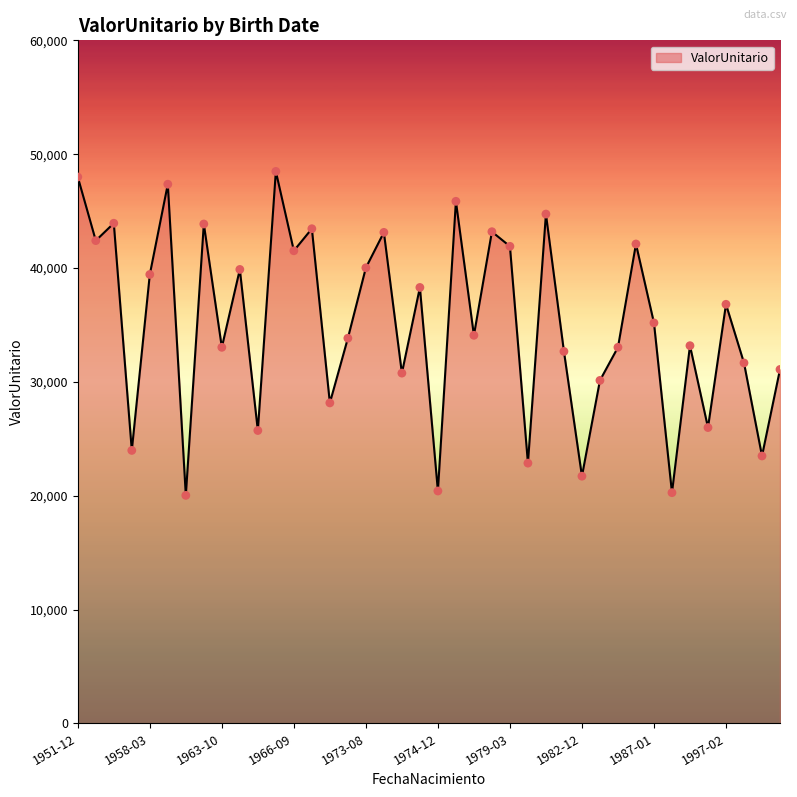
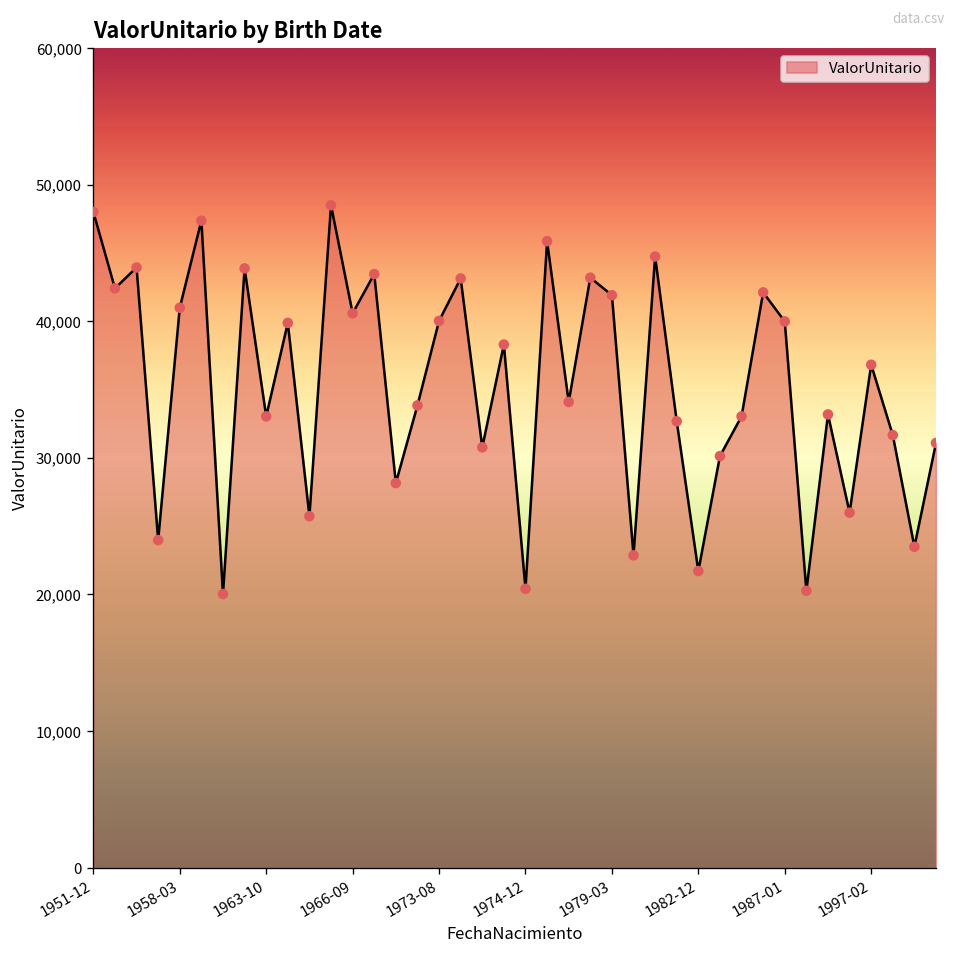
  {
    "1951-12": "48,000",
-   "1958-03": "39,400",
+   "1958-03": "41,000",
    "1963-10": "33,000",
-   "1966-09": "41,500",
+   "1966-09": "40,600",
    "1973-08": "40,000",
    "1974-12": "20,400",
    "1979-03": "41,900",
    "1982-12": "21,700",
-   "1987-01": "35,200",
+   "1987-01": "40,000",
    "1997-02": "36,800"
  }
